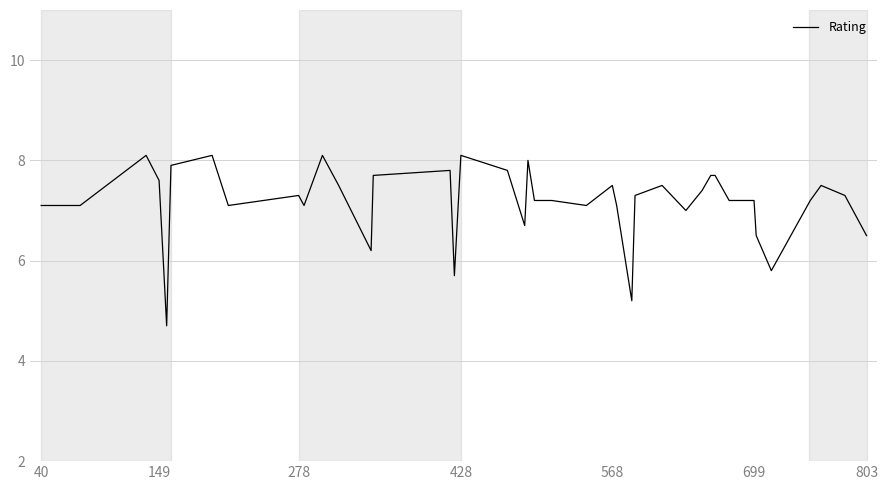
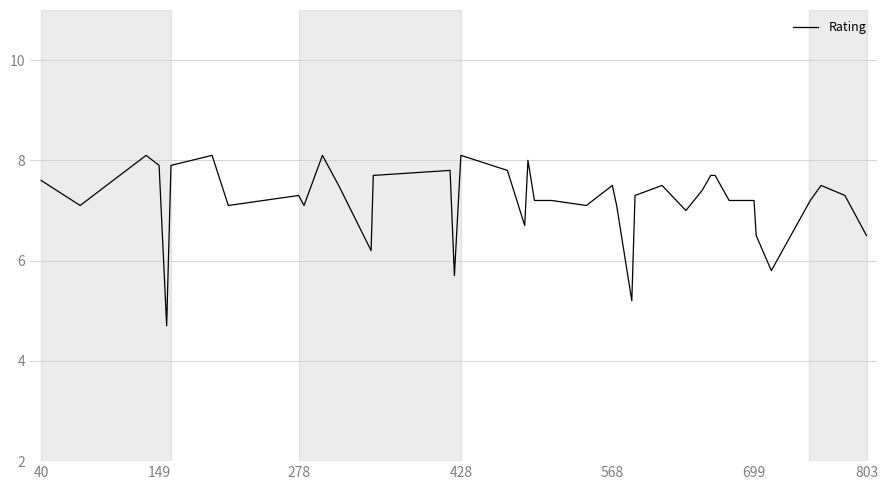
  {
-   "40": 7.1,
-   "149": 7.6,
+   "40": 7.6,
+   "149": 7.9,
    "278": 7.3,
    "428": 8.1,
    "568": 7.5,
    "699": 7.2,
    "803": 6.5
  }
